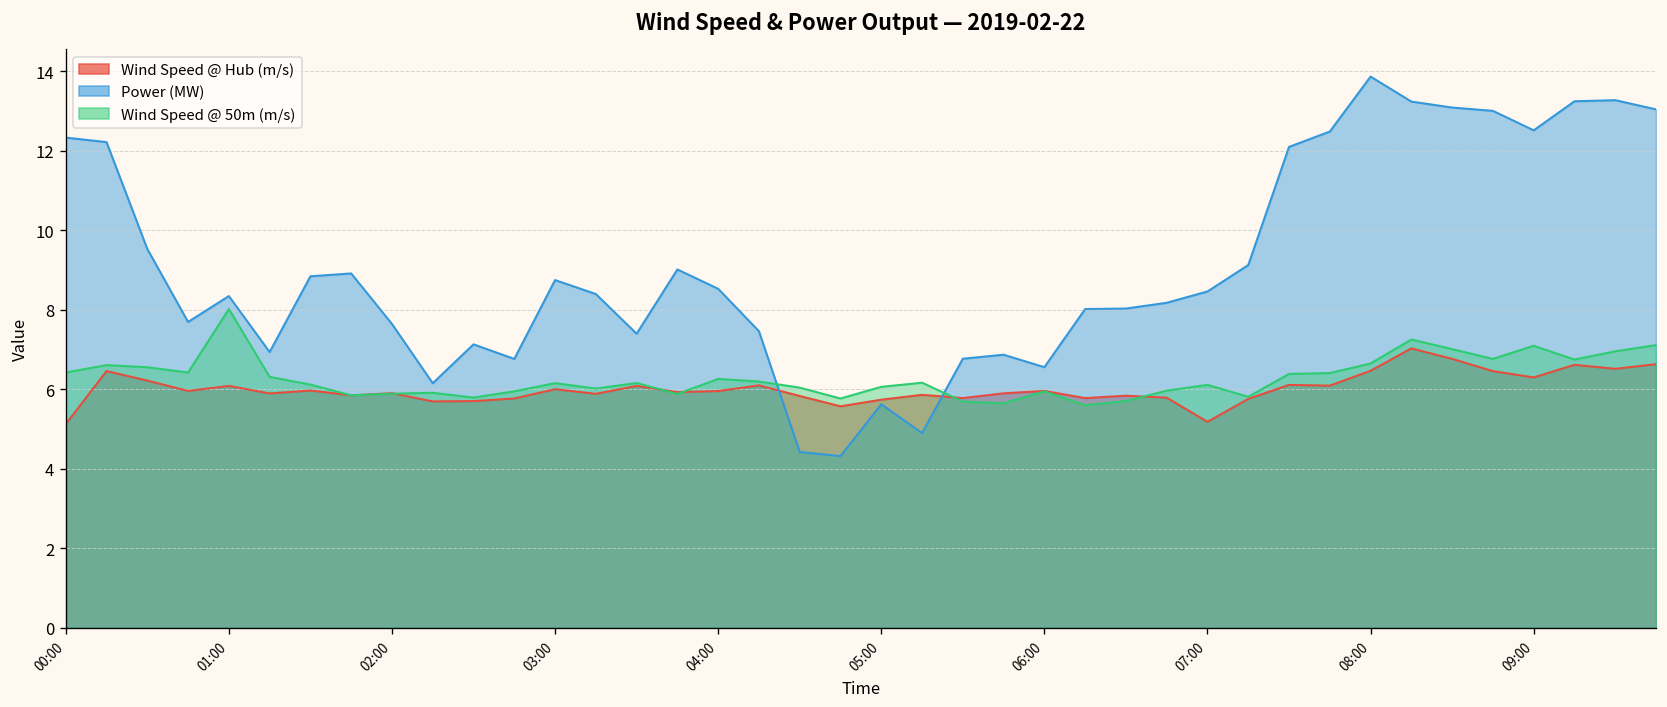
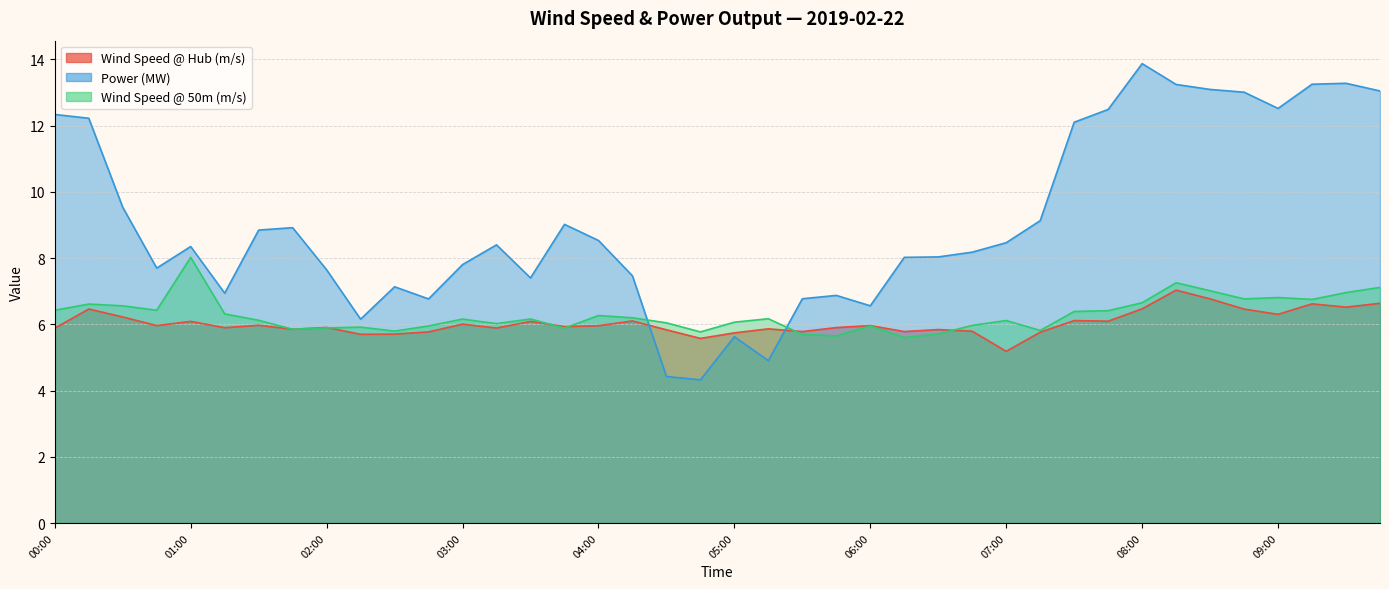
  {
    "Wind Speed @ Hub (m/s)": {
-     "00:00": 5.1,
+     "00:00": 5.9,
      "01:00": 6.1,
      "03:00": 6.0,
      "04:00": 6.0,
      "05:00": 5.7,
      "07:00": 5.2,
      "08:00": 6.5,
      "09:00": 6.3
    },
    "Power (MW)": {
      "00:00": 12.3,
      "01:00": 8.3,
      "02:00": 7.6,
-     "03:00": 8.7,
+     "03:00": 7.8,
      "04:00": 8.5,
      "05:00": 5.6,
      "06:00": 6.6,
      "07:00": 8.5,
      "08:00": 13.9,
      "09:00": 12.5
    },
    "Wind Speed @ 50m (m/s)": {
      "00:00": 6.4,
      "01:00": 8.0,
      "03:00": 6.2,
      "04:00": 6.3,
      "05:00": 6.1,
      "07:00": 6.1,
      "08:00": 6.7,
-     "09:00": 7.1
+     "09:00": 6.8
    }
  }
